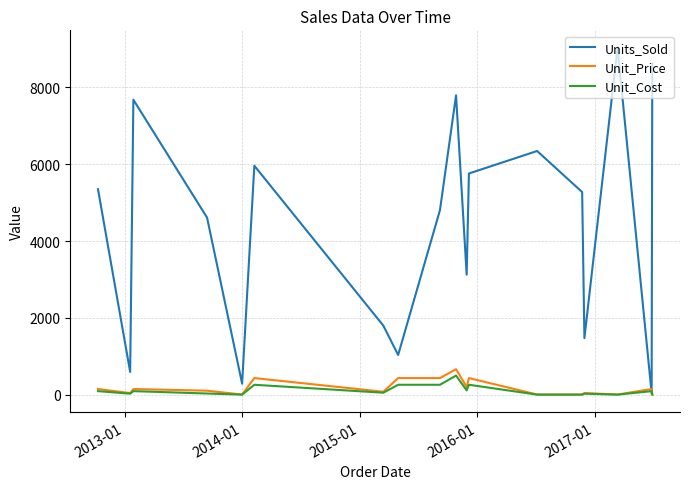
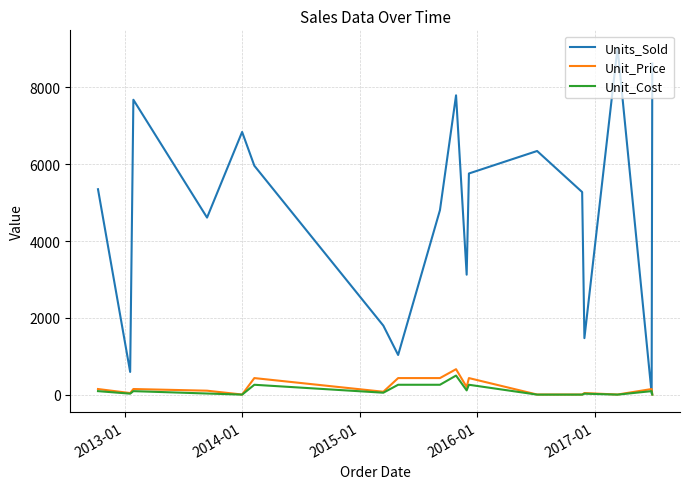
  {
    "Units_Sold": {
-     "2014-01": 300
+     "2014-01": 6800
    }
  }
